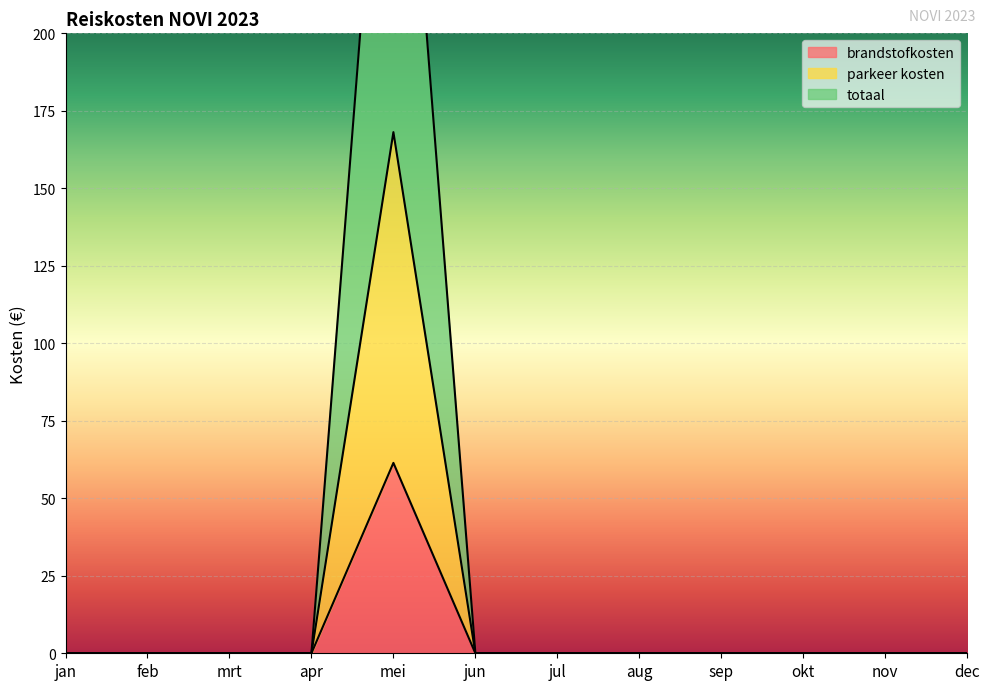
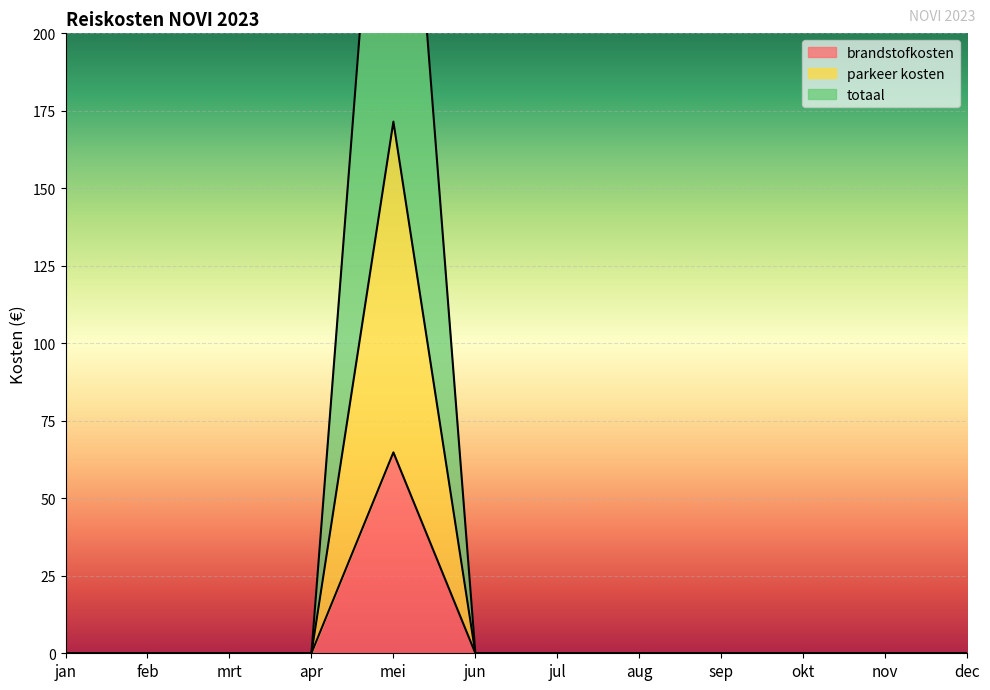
  {
    "brandstofkosten": {
-     "mei": 61
+     "mei": 65
    },
    "parkeer kosten": {
      "mei": 107
    }
  }
